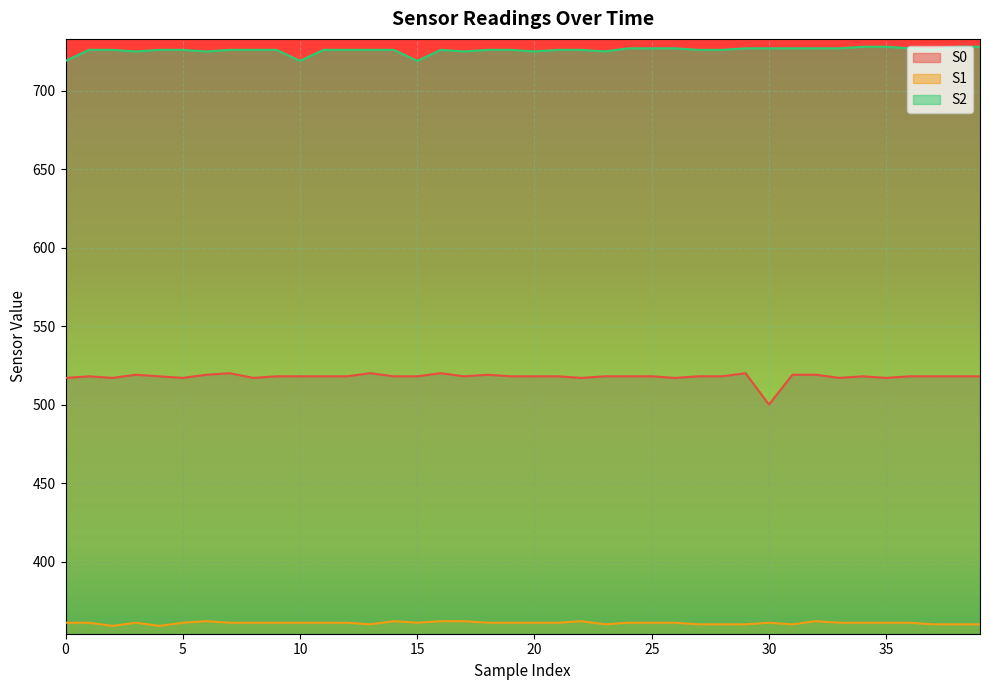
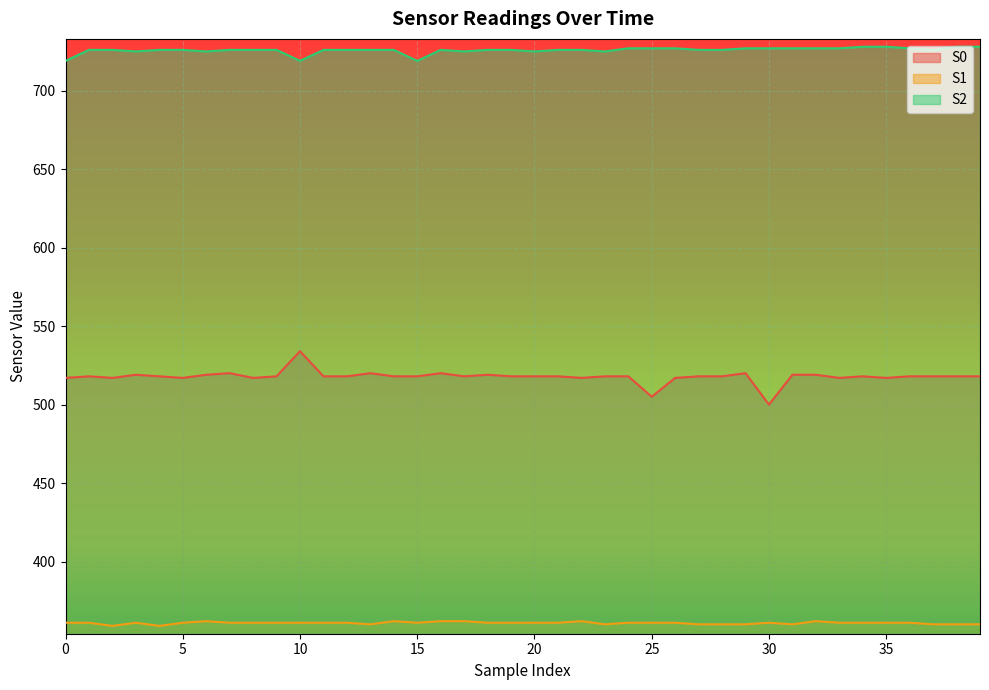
  {
    "S0": {
      "0": 517,
      "5": 517,
-     "10": 518,
+     "10": 534,
      "15": 518,
      "20": 518,
-     "25": 518,
+     "25": 505,
      "30": 500,
      "35": 517
    },
    "S1": {
      "0": 361,
      "5": 361,
      "10": 361,
      "15": 361,
      "20": 361,
      "25": 361,
      "30": 361,
      "35": 361
    },
    "S2": {
      "0": 719,
      "5": 726,
      "10": 719,
      "15": 719,
      "20": 725,
      "25": 727,
      "30": 727,
      "35": 728
    }
  }
